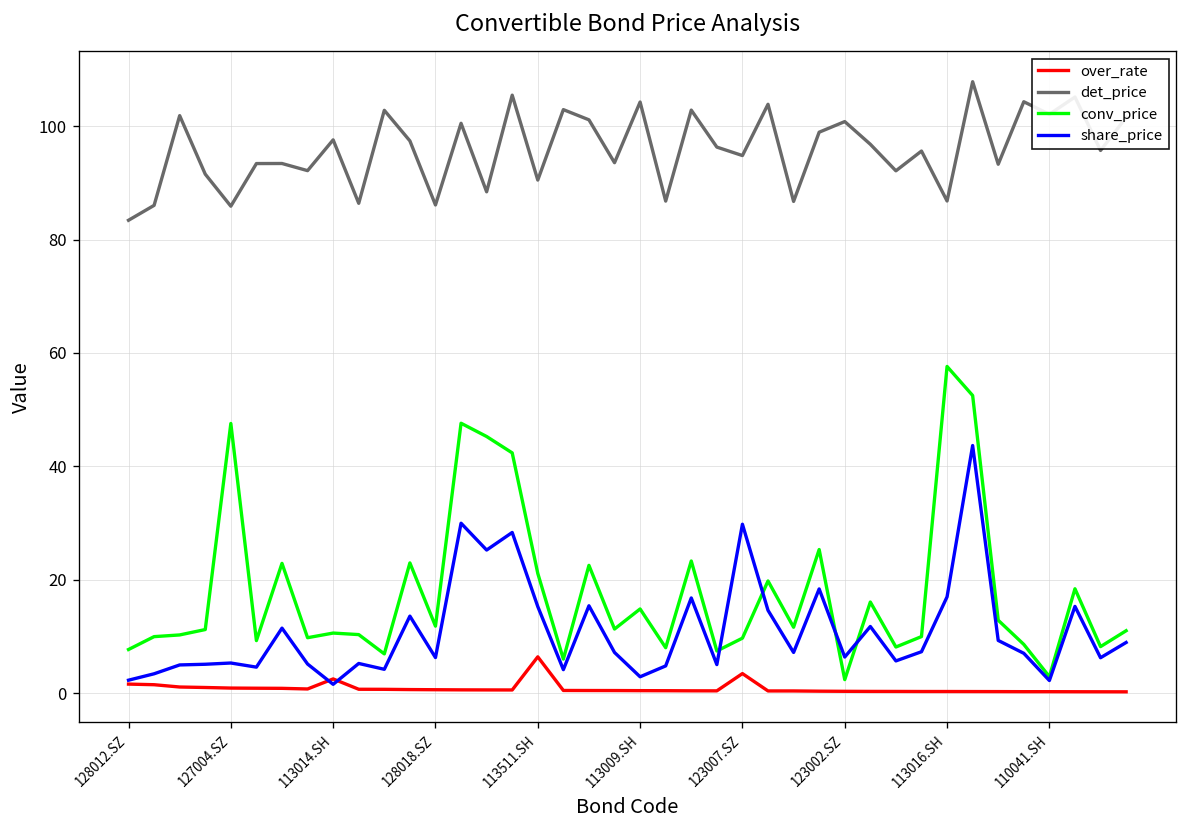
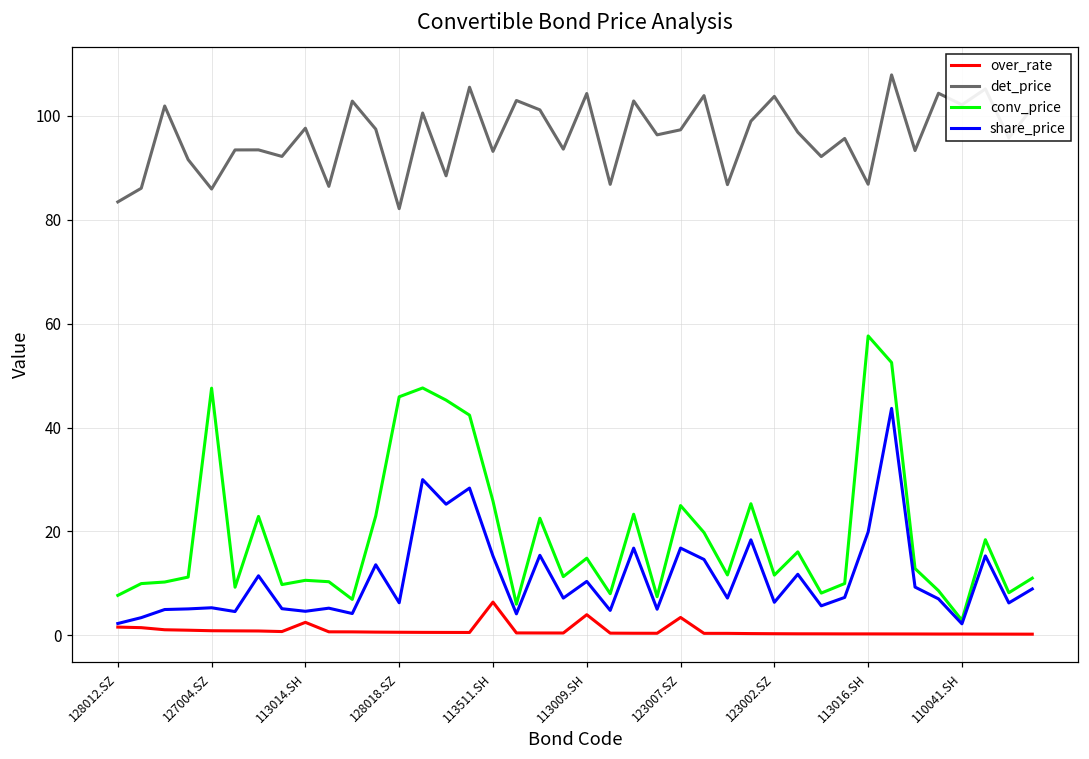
  {
    "over_rate": {
      "128012.SZ": 2,
      "127004.SZ": 1,
      "113014.SH": 3,
      "128018.SZ": 1,
      "113511.SH": 6,
-     "113009.SH": 0,
+     "113009.SH": 4,
      "123007.SZ": 3,
      "123002.SZ": 0,
      "113016.SH": 0,
      "110041.SH": 0
    },
    "det_price": {
      "128012.SZ": 83,
      "127004.SZ": 86,
      "113014.SH": 98,
-     "128018.SZ": 86,
-     "113511.SH": 90,
+     "128018.SZ": 82,
+     "113511.SH": 93,
      "113009.SH": 104,
-     "123007.SZ": 95,
-     "123002.SZ": 101,
+     "123007.SZ": 97,
+     "123002.SZ": 104,
      "113016.SH": 87
    },
    "conv_price": {
      "128012.SZ": 8,
      "127004.SZ": 48,
      "113014.SH": 11,
-     "128018.SZ": 12,
-     "113511.SH": 21,
+     "128018.SZ": 46,
+     "113511.SH": 26,
      "113009.SH": 15,
-     "123007.SZ": 10,
-     "123002.SZ": 2,
+     "123007.SZ": 25,
+     "123002.SZ": 12,
      "113016.SH": 58,
      "110041.SH": 3
    },
    "share_price": {
      "128012.SZ": 2,
      "127004.SZ": 5,
-     "113014.SH": 2,
+     "113014.SH": 5,
      "128018.SZ": 6,
      "113511.SH": 15,
-     "113009.SH": 3,
-     "123007.SZ": 30,
+     "113009.SH": 10,
+     "123007.SZ": 17,
      "123002.SZ": 6,
-     "113016.SH": 17,
+     "113016.SH": 20,
      "110041.SH": 2
    }
  }
